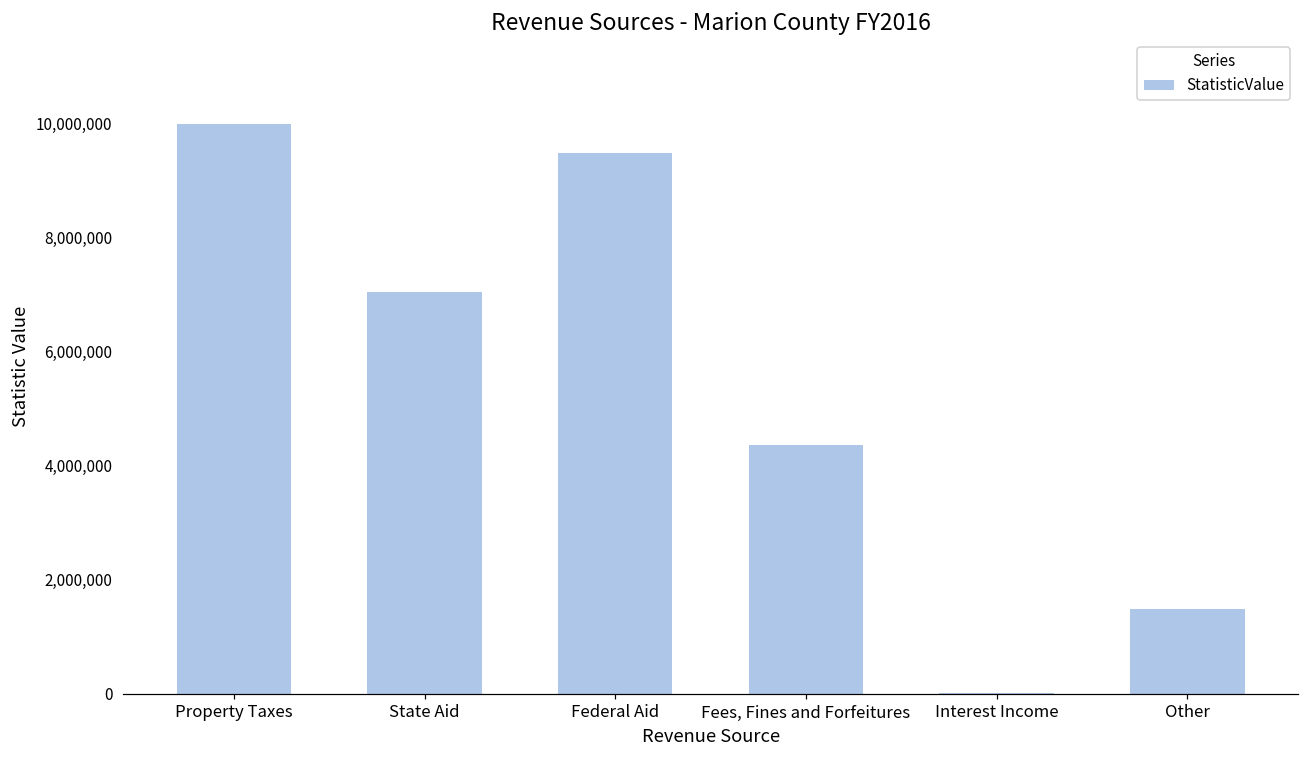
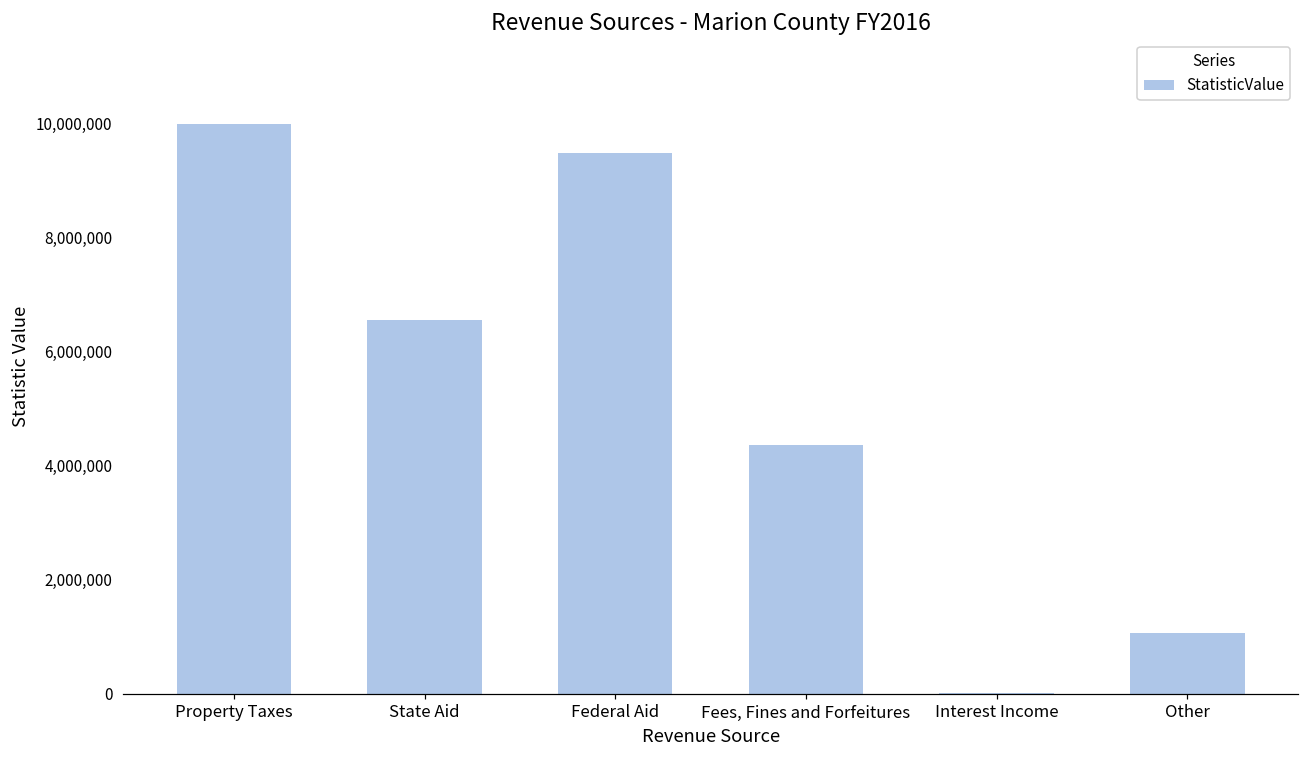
  {
    "Property Taxes": "10,000,000",
-   "State Aid": "7,000,000",
+   "State Aid": "6,500,000",
    "Federal Aid": "9,500,000",
    "Fees, Fines and Forfeitures": "4,400,000",
-   "Other": "1,500,000"
+   "Other": "1,100,000"
  }
